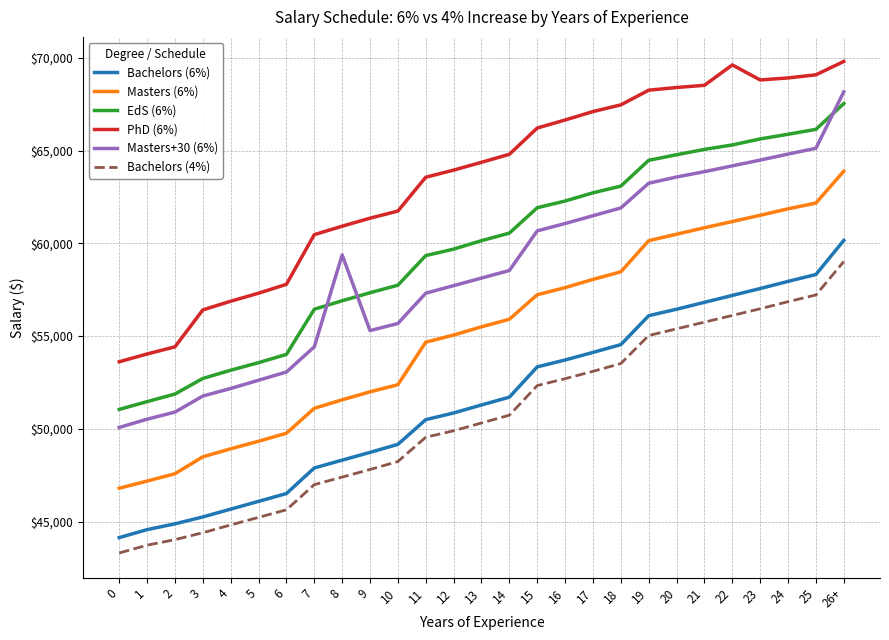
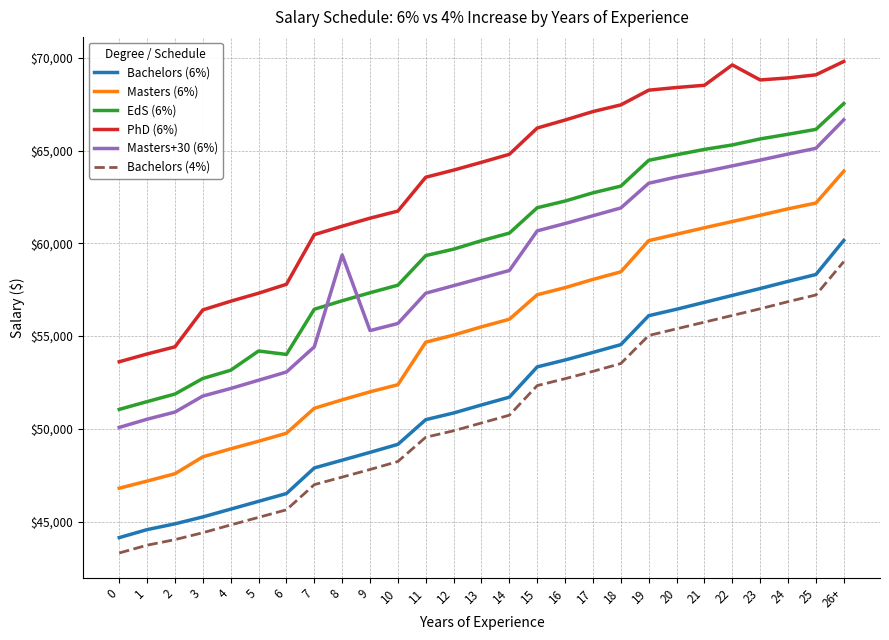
  {
    "Bachelors (6%)": {
      "0": "$44,100",
      "1": "$44,600",
      "2": "$44,900",
      "3": "$45,300",
      "4": "$45,700",
      "5": "$46,100",
      "6": "$46,500",
      "7": "$47,900",
      "8": "$48,300",
      "9": "$48,700",
      "10": "$49,200",
      "11": "$50,500",
      "12": "$50,900",
      "13": "$51,300",
      "14": "$51,700",
      "15": "$53,300",
      "16": "$53,700",
      "17": "$54,100",
      "18": "$54,500",
      "19": "$56,100",
      "20": "$56,400",
      "21": "$56,800",
      "22": "$57,200",
      "23": "$57,600",
      "24": "$57,900",
      "25": "$58,300",
      "26+": "$60,200"
    },
    "Masters (6%)": {
      "0": "$46,800",
      "1": "$47,200",
      "2": "$47,600",
      "3": "$48,500",
      "4": "$48,900",
      "5": "$49,300",
      "6": "$49,800",
      "7": "$51,100",
      "8": "$51,600",
      "9": "$52,000",
      "10": "$52,400",
      "11": "$54,700",
      "12": "$55,100",
      "13": "$55,500",
      "14": "$55,900",
      "15": "$57,200",
      "16": "$57,600",
      "17": "$58,100",
      "18": "$58,500",
      "19": "$60,100",
      "20": "$60,500",
      "21": "$60,800",
      "22": "$61,200",
      "23": "$61,500",
      "24": "$61,900",
      "25": "$62,200",
      "26+": "$63,900"
    },
    "EdS (6%)": {
      "0": "$51,000",
      "1": "$51,500",
      "2": "$51,900",
      "3": "$52,700",
      "4": "$53,200",
-     "5": "$53,600",
+     "5": "$54,200",
      "6": "$54,000",
      "7": "$56,400",
      "8": "$56,900",
      "9": "$57,300",
      "10": "$57,700",
      "11": "$59,300",
      "12": "$59,700",
      "13": "$60,100",
      "14": "$60,600",
      "15": "$61,900",
      "16": "$62,300",
      "17": "$62,700",
      "18": "$63,100",
      "19": "$64,500",
      "20": "$64,800",
      "21": "$65,100",
      "22": "$65,300",
      "23": "$65,600",
      "24": "$65,900",
      "25": "$66,100",
      "26+": "$67,500"
    },
    "PhD (6%)": {
      "0": "$53,600",
      "1": "$54,000",
      "2": "$54,400",
      "3": "$56,400",
      "4": "$56,900",
      "5": "$57,300",
      "6": "$57,800",
      "7": "$60,500",
      "8": "$60,900",
      "9": "$61,400",
      "10": "$61,700",
      "11": "$63,600",
      "12": "$63,900",
      "13": "$64,400",
      "14": "$64,800",
      "15": "$66,200",
      "16": "$66,600",
      "17": "$67,100",
      "18": "$67,500",
      "19": "$68,300",
      "20": "$68,400",
      "21": "$68,500",
      "22": "$69,600",
      "23": "$68,800",
      "24": "$68,900",
      "25": "$69,100",
      "26+": "$69,800"
    },
    "Masters+30 (6%)": {
      "0": "$50,100",
      "1": "$50,500",
      "2": "$50,900",
      "3": "$51,800",
      "4": "$52,200",
      "5": "$52,600",
      "6": "$53,100",
      "7": "$54,400",
      "8": "$59,400",
      "9": "$55,300",
      "10": "$55,700",
      "11": "$57,300",
      "12": "$57,700",
      "13": "$58,100",
      "14": "$58,500",
      "15": "$60,700",
      "16": "$61,100",
      "17": "$61,500",
      "18": "$61,900",
      "19": "$63,200",
      "20": "$63,600",
      "21": "$63,900",
      "22": "$64,200",
      "23": "$64,500",
      "24": "$64,800",
      "25": "$65,100",
-     "26+": "$68,200"
+     "26+": "$66,700"
    },
    "Bachelors (4%)": {
      "0": "$43,300",
      "1": "$43,700",
      "2": "$44,000",
      "3": "$44,400",
      "4": "$44,800",
      "5": "$45,200",
      "6": "$45,600",
      "7": "$47,000",
      "8": "$47,400",
      "9": "$47,800",
      "10": "$48,200",
      "11": "$49,500",
      "12": "$49,900",
      "13": "$50,300",
      "14": "$50,700",
      "15": "$52,300",
      "16": "$52,700",
      "17": "$53,100",
      "18": "$53,500",
      "19": "$55,000",
      "20": "$55,400",
      "21": "$55,800",
      "22": "$56,100",
      "23": "$56,500",
      "24": "$56,900",
      "25": "$57,200",
      "26+": "$59,000"
    }
  }
